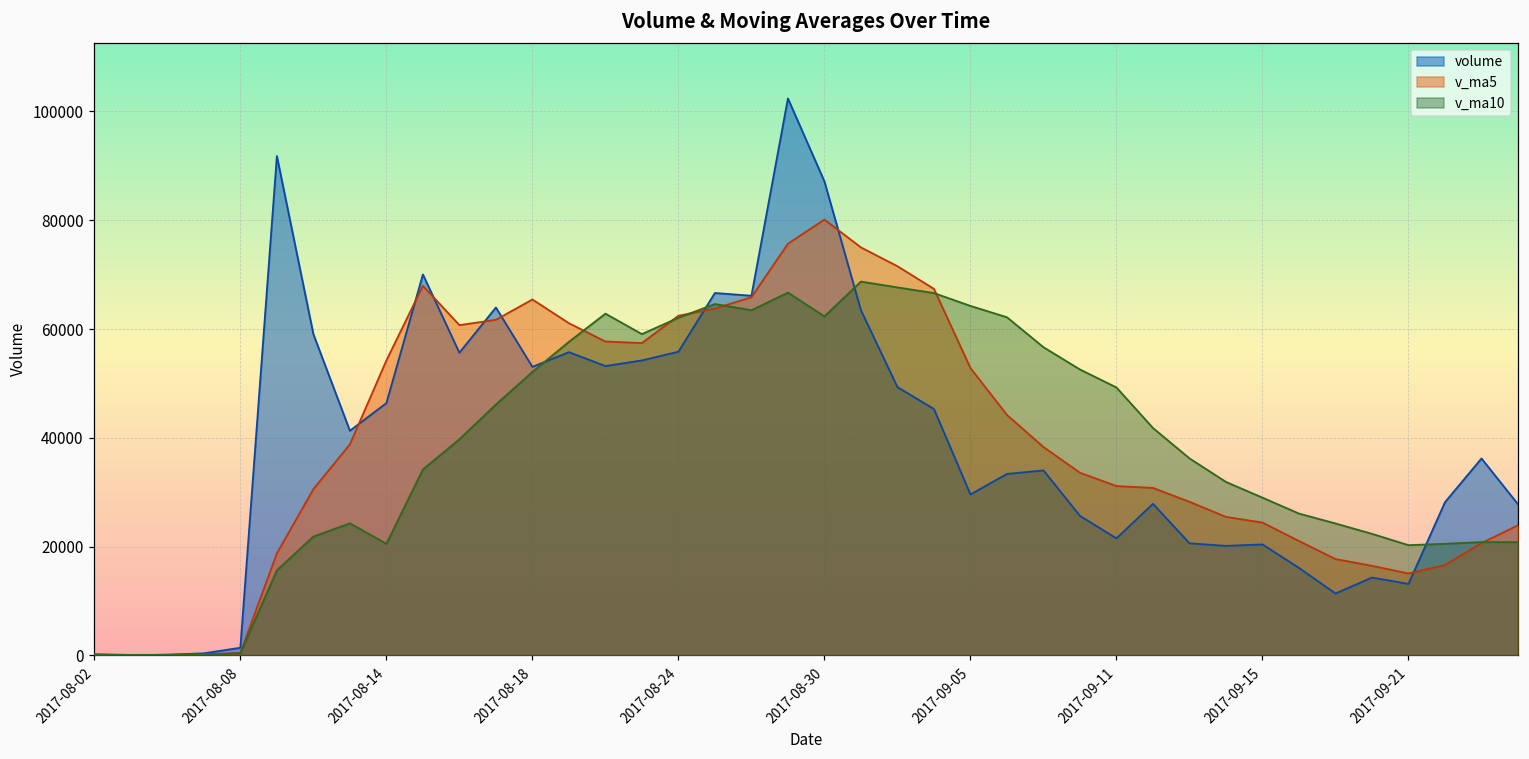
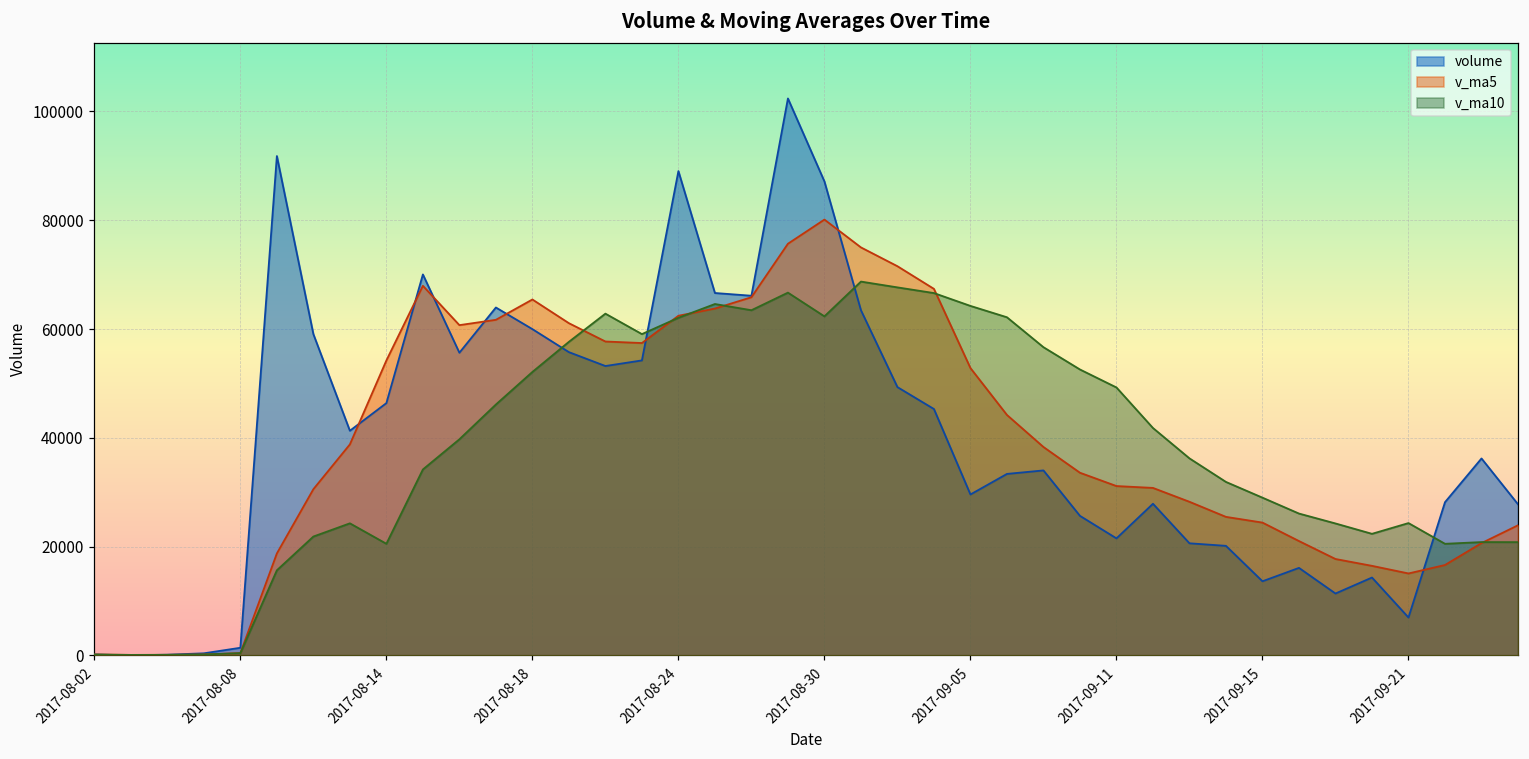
  {
    "volume": {
      "2017-08-08": 1000,
      "2017-08-14": 46000,
-     "2017-08-18": 53000,
-     "2017-08-24": 56000,
+     "2017-08-18": 60000,
+     "2017-08-24": 89000,
      "2017-08-30": 87000,
      "2017-09-05": 30000,
      "2017-09-11": 22000,
-     "2017-09-15": 20000,
-     "2017-09-21": 13000
+     "2017-09-15": 14000,
+     "2017-09-21": 7000
    },
    "v_ma5": {
      "2017-08-14": 54000,
      "2017-08-18": 65000,
      "2017-08-30": 80000,
      "2017-09-05": 53000,
      "2017-09-11": 31000,
      "2017-09-15": 24000,
      "2017-09-21": 15000
    },
    "v_ma10": {
      "2017-08-14": 21000,
      "2017-08-18": 52000,
      "2017-08-30": 62000,
      "2017-09-05": 64000,
      "2017-09-11": 49000,
      "2017-09-15": 29000,
-     "2017-09-21": 20000
+     "2017-09-21": 24000
    }
  }
